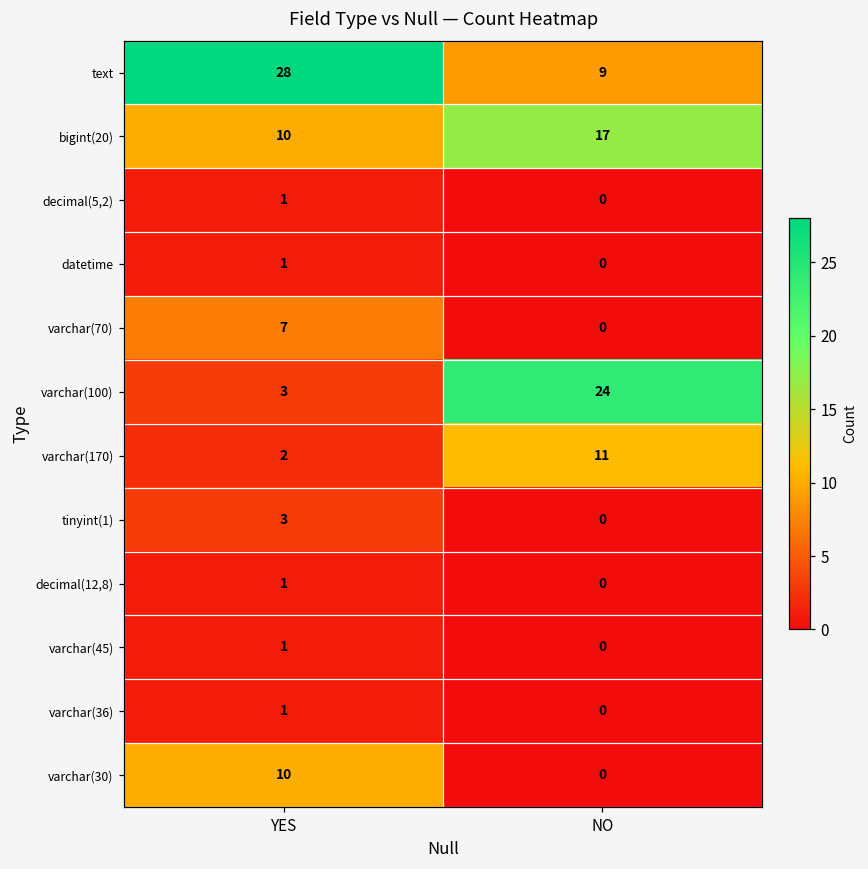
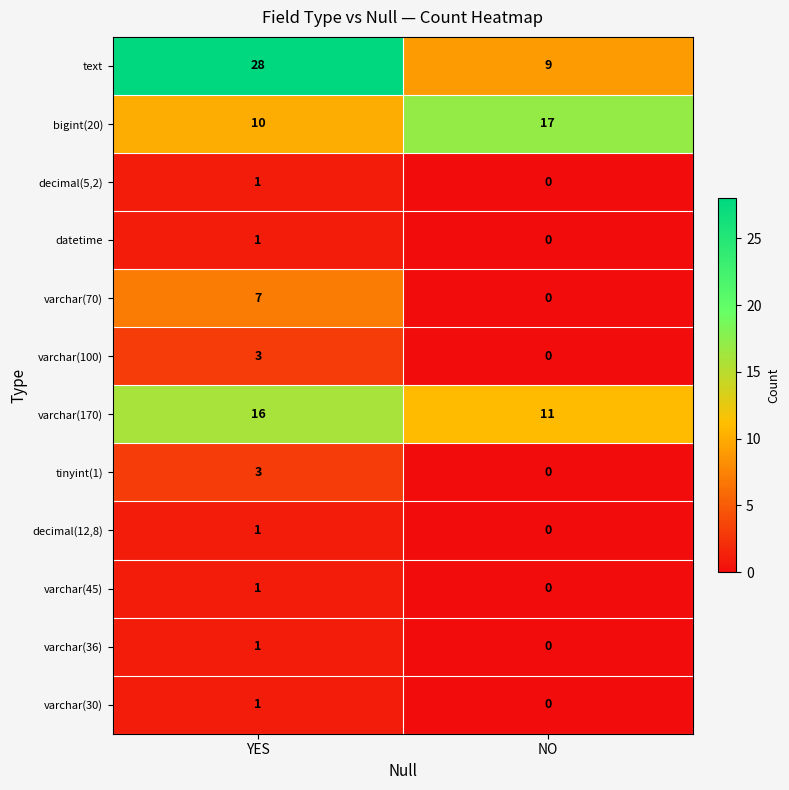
  {
    "text": {
      "YES": 28,
      "NO": 9
    },
    "bigint(20)": {
      "YES": 10,
      "NO": 17
    },
    "decimal(5,2)": {
      "YES": 1,
      "NO": 0
    },
    "datetime": {
      "YES": 1,
      "NO": 0
    },
    "varchar(70)": {
      "YES": 7,
      "NO": 0
    },
    "varchar(100)": {
      "YES": 3,
-     "NO": 24
+     "NO": 0
    },
    "varchar(170)": {
-     "YES": 2,
+     "YES": 16,
      "NO": 11
    },
    "tinyint(1)": {
      "YES": 3,
      "NO": 0
    },
    "decimal(12,8)": {
      "YES": 1,
      "NO": 0
    },
    "varchar(45)": {
      "YES": 1,
      "NO": 0
    },
    "varchar(36)": {
      "YES": 1,
      "NO": 0
    },
    "varchar(30)": {
-     "YES": 10,
+     "YES": 1,
      "NO": 0
    }
  }
